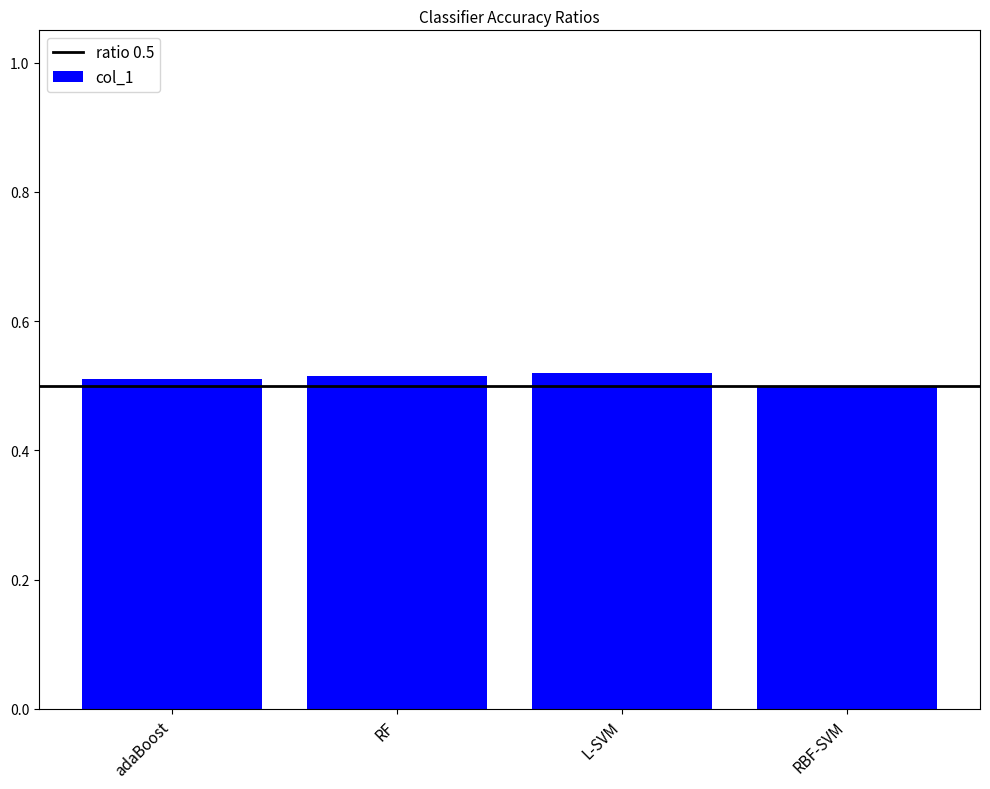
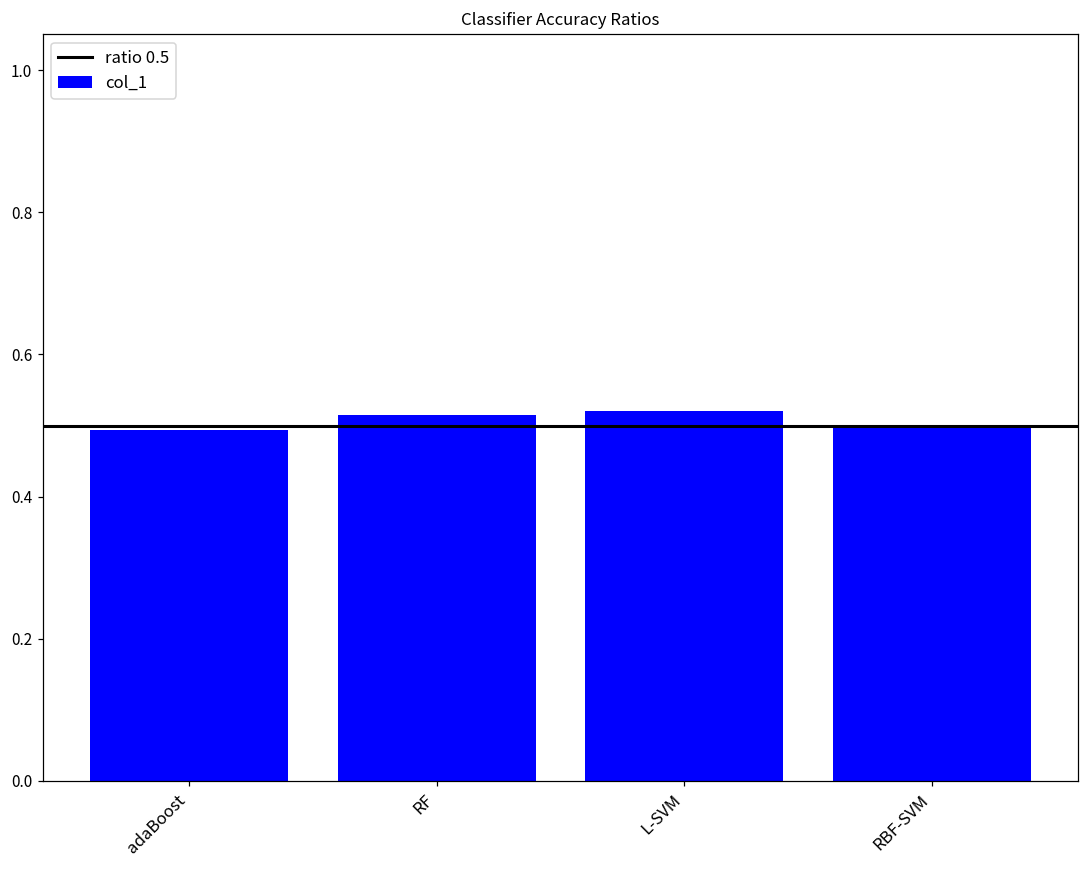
  {
-   "adaBoost": 0.51,
+   "adaBoost": 0.49,
    "RF": 0.51,
    "L-SVM": 0.52,
    "RBF-SVM": 0.50
  }
